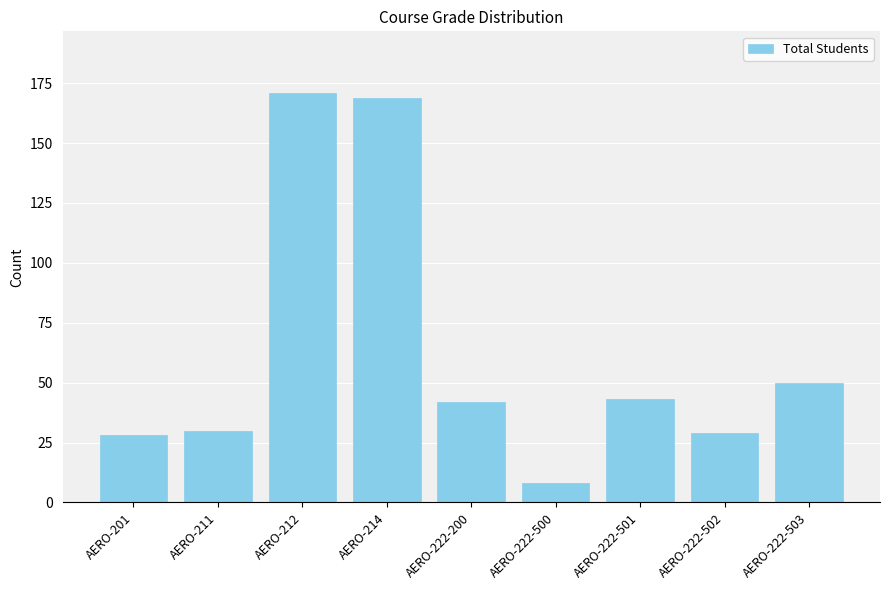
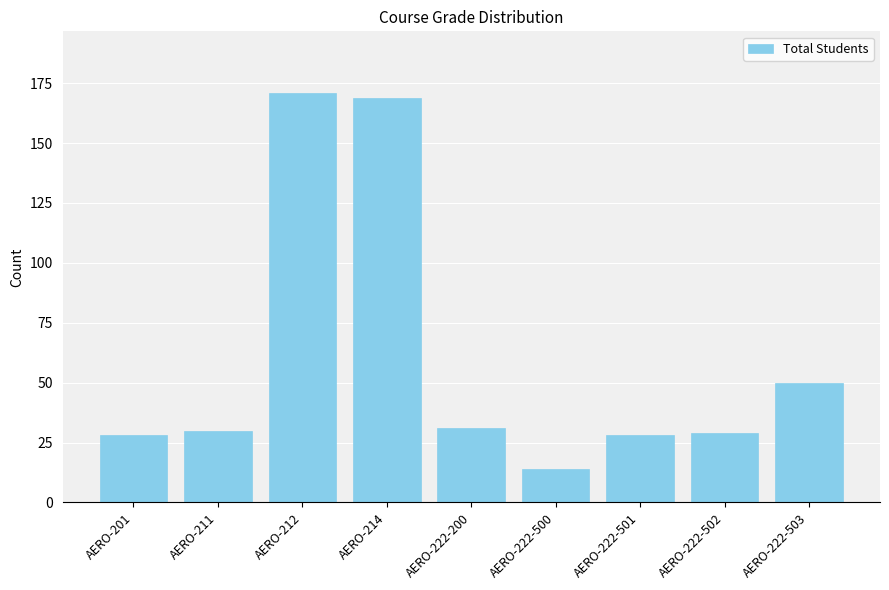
  {
    "AERO-201": 28,
    "AERO-211": 30,
    "AERO-212": 171,
    "AERO-214": 169,
-   "AERO-222-200": 42,
-   "AERO-222-500": 8,
-   "AERO-222-501": 43,
+   "AERO-222-200": 31,
+   "AERO-222-500": 14,
+   "AERO-222-501": 28,
    "AERO-222-502": 29,
    "AERO-222-503": 50
  }
